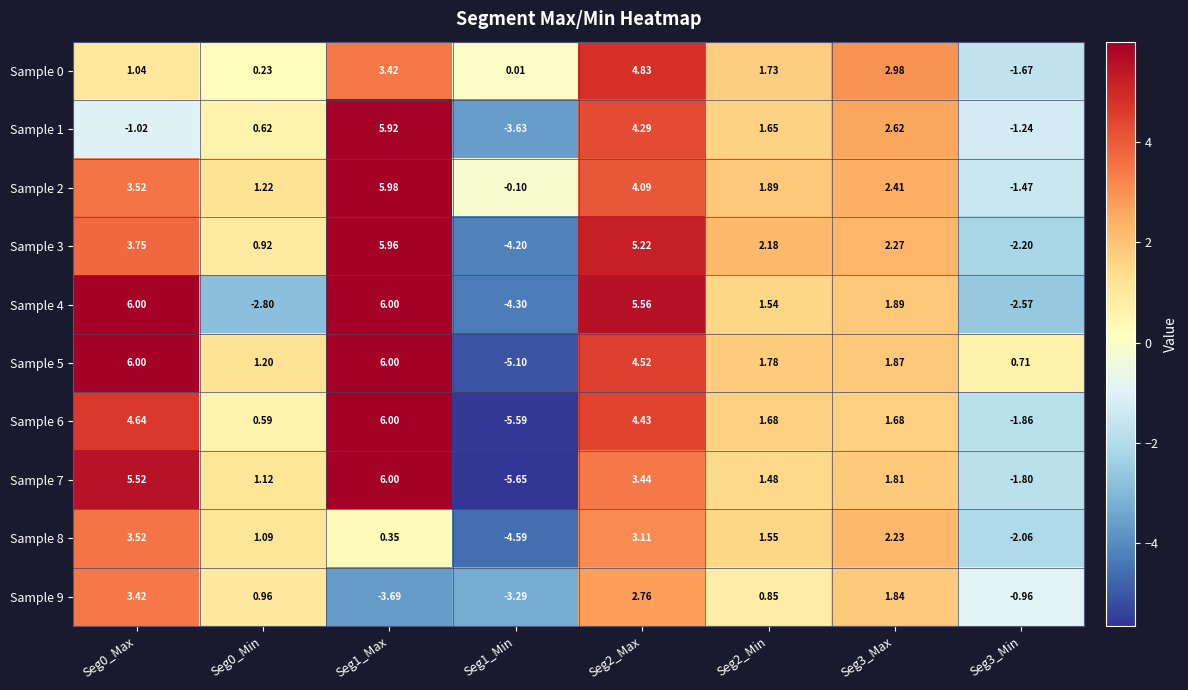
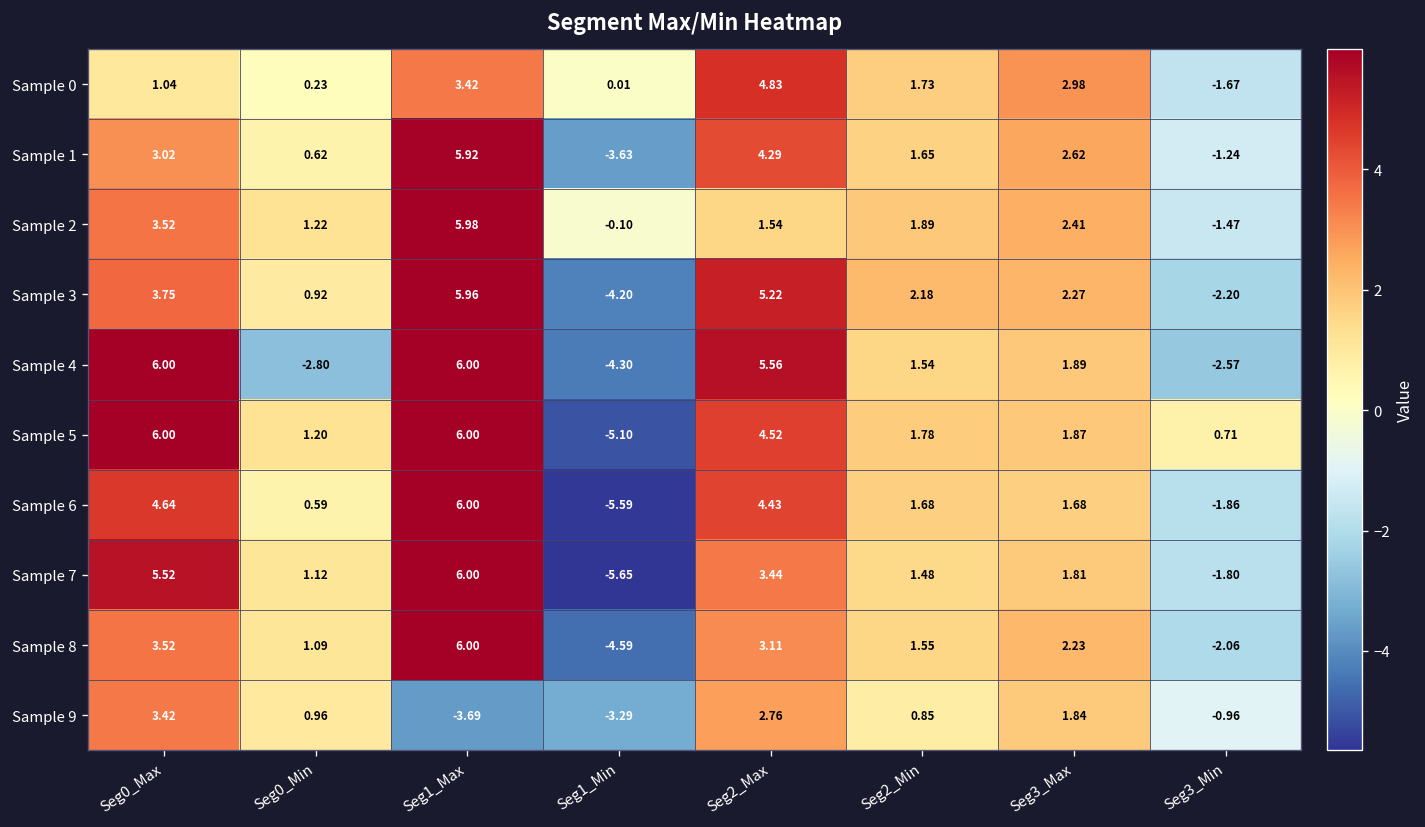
  {
    "Sample 0": {
      "Seg0_Max": 1.04,
      "Seg0_Min": 0.23,
      "Seg1_Max": 3.42,
      "Seg1_Min": 0.01,
      "Seg2_Max": 4.83,
      "Seg2_Min": 1.73,
      "Seg3_Max": 2.98,
      "Seg3_Min": -1.67
    },
    "Sample 1": {
-     "Seg0_Max": -1.02,
+     "Seg0_Max": 3.02,
      "Seg0_Min": 0.62,
      "Seg1_Max": 5.92,
      "Seg1_Min": -3.63,
      "Seg2_Max": 4.29,
      "Seg2_Min": 1.65,
      "Seg3_Max": 2.62,
      "Seg3_Min": -1.24
    },
    "Sample 2": {
      "Seg0_Max": 3.52,
      "Seg0_Min": 1.22,
      "Seg1_Max": 5.98,
      "Seg1_Min": -0.10,
-     "Seg2_Max": 4.09,
+     "Seg2_Max": 1.54,
      "Seg2_Min": 1.89,
      "Seg3_Max": 2.41,
      "Seg3_Min": -1.47
    },
    "Sample 3": {
      "Seg0_Max": 3.75,
      "Seg0_Min": 0.92,
      "Seg1_Max": 5.96,
      "Seg1_Min": -4.20,
      "Seg2_Max": 5.22,
      "Seg2_Min": 2.18,
      "Seg3_Max": 2.27,
      "Seg3_Min": -2.20
    },
    "Sample 4": {
      "Seg0_Max": 6.00,
      "Seg0_Min": -2.80,
      "Seg1_Max": 6.00,
      "Seg1_Min": -4.30,
      "Seg2_Max": 5.56,
      "Seg2_Min": 1.54,
      "Seg3_Max": 1.89,
      "Seg3_Min": -2.57
    },
    "Sample 5": {
      "Seg0_Max": 6.00,
      "Seg0_Min": 1.20,
      "Seg1_Max": 6.00,
      "Seg1_Min": -5.10,
      "Seg2_Max": 4.52,
      "Seg2_Min": 1.78,
      "Seg3_Max": 1.87,
      "Seg3_Min": 0.71
    },
    "Sample 6": {
      "Seg0_Max": 4.64,
      "Seg0_Min": 0.59,
      "Seg1_Max": 6.00,
      "Seg1_Min": -5.59,
      "Seg2_Max": 4.43,
      "Seg2_Min": 1.68,
      "Seg3_Max": 1.68,
      "Seg3_Min": -1.86
    },
    "Sample 7": {
      "Seg0_Max": 5.52,
      "Seg0_Min": 1.12,
      "Seg1_Max": 6.00,
      "Seg1_Min": -5.65,
      "Seg2_Max": 3.44,
      "Seg2_Min": 1.48,
      "Seg3_Max": 1.81,
      "Seg3_Min": -1.80
    },
    "Sample 8": {
      "Seg0_Max": 3.52,
      "Seg0_Min": 1.09,
-     "Seg1_Max": 0.35,
+     "Seg1_Max": 6.00,
      "Seg1_Min": -4.59,
      "Seg2_Max": 3.11,
      "Seg2_Min": 1.55,
      "Seg3_Max": 2.23,
      "Seg3_Min": -2.06
    },
    "Sample 9": {
      "Seg0_Max": 3.42,
      "Seg0_Min": 0.96,
      "Seg1_Max": -3.69,
      "Seg1_Min": -3.29,
      "Seg2_Max": 2.76,
      "Seg2_Min": 0.85,
      "Seg3_Max": 1.84,
      "Seg3_Min": -0.96
    }
  }
